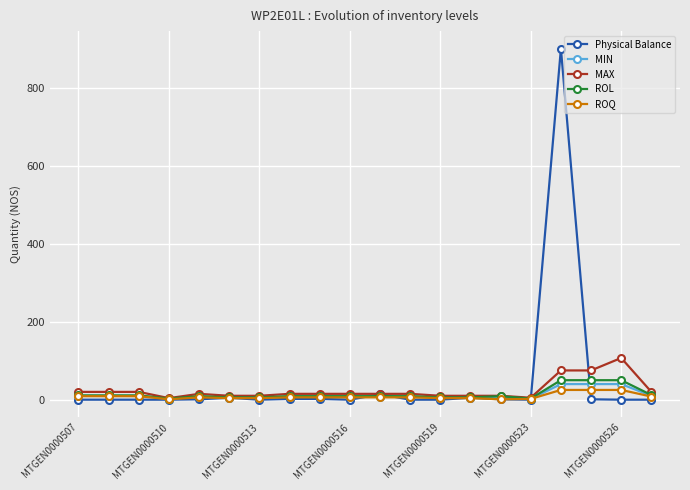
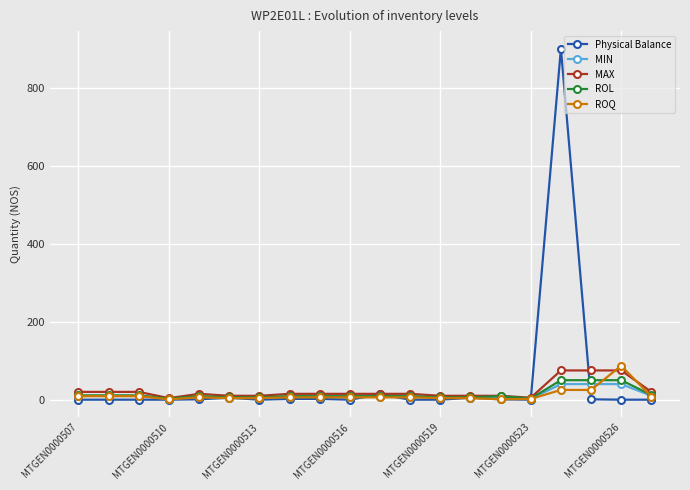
  {
    "Physical Balance": {
      "MTGEN0000507": 0,
      "MTGEN0000526": 0
    },
    "MIN": {
      "MTGEN0000526": 40
    },
    "MAX": {
      "MTGEN0000507": 20,
-     "MTGEN0000526": 110
+     "MTGEN0000526": 80
    },
    "ROL": {
      "MTGEN0000526": 50
    },
    "ROQ": {
-     "MTGEN0000526": 30
+     "MTGEN0000526": 90
    }
  }
